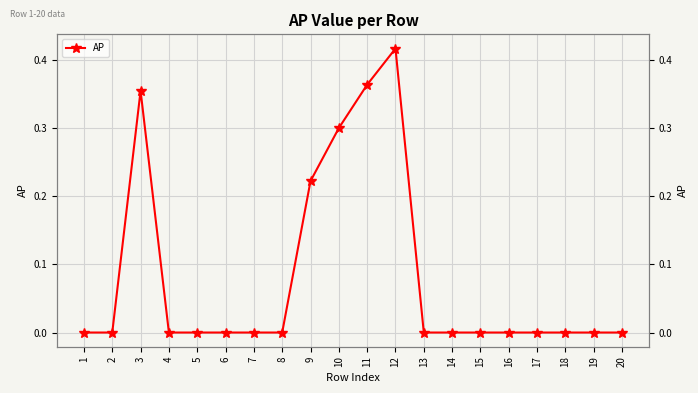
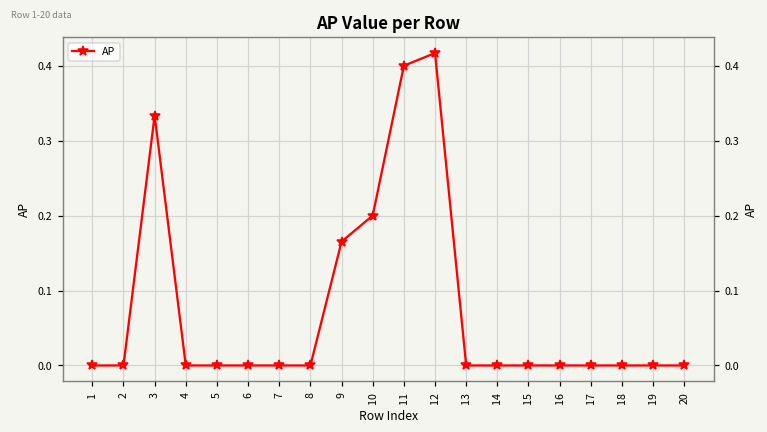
  {
    "1": 0.00,
    "2": 0.00,
-   "3": 0.35,
+   "3": 0.33,
    "4": 0.00,
    "5": 0.00,
    "6": 0.00,
    "7": 0.00,
    "8": 0.00,
-   "9": 0.22,
-   "10": 0.3,
-   "11": 0.36,
+   "9": 0.17,
+   "10": 0.2,
+   "11": 0.40,
    "12": 0.42,
    "13": 0.00,
    "14": 0.00,
    "15": 0.00,
    "16": 0.00,
    "17": 0.00,
    "18": 0.00,
    "19": 0.00,
    "20": 0.00
  }
